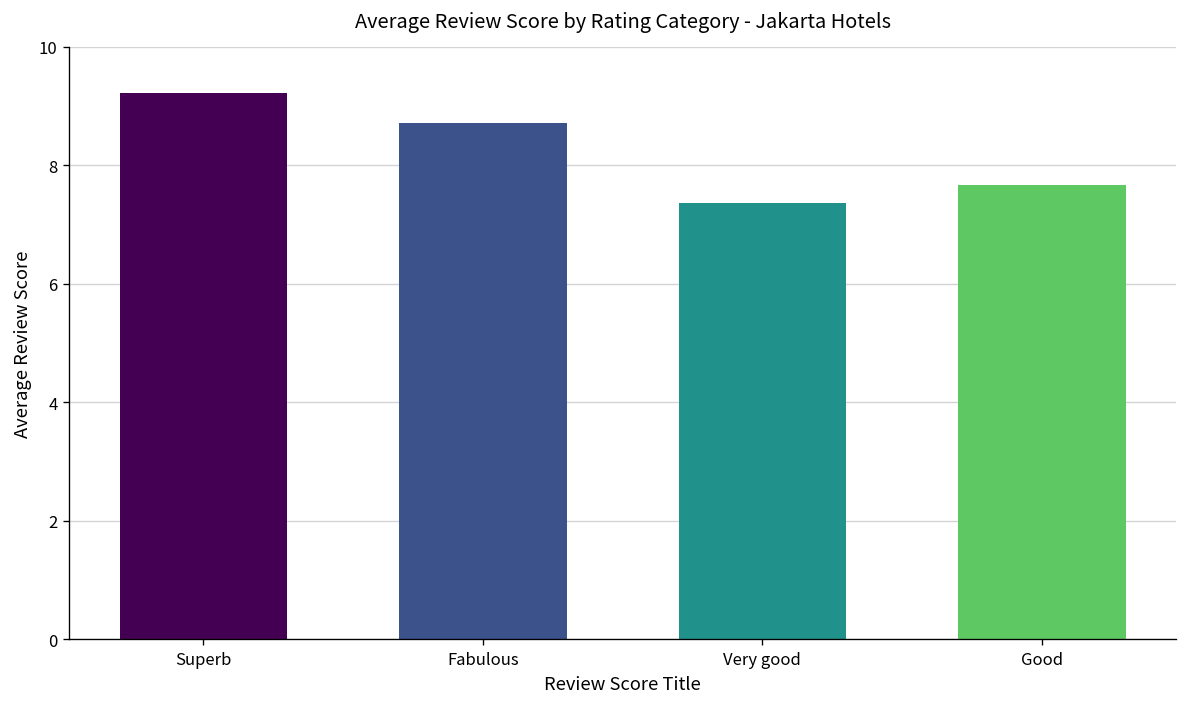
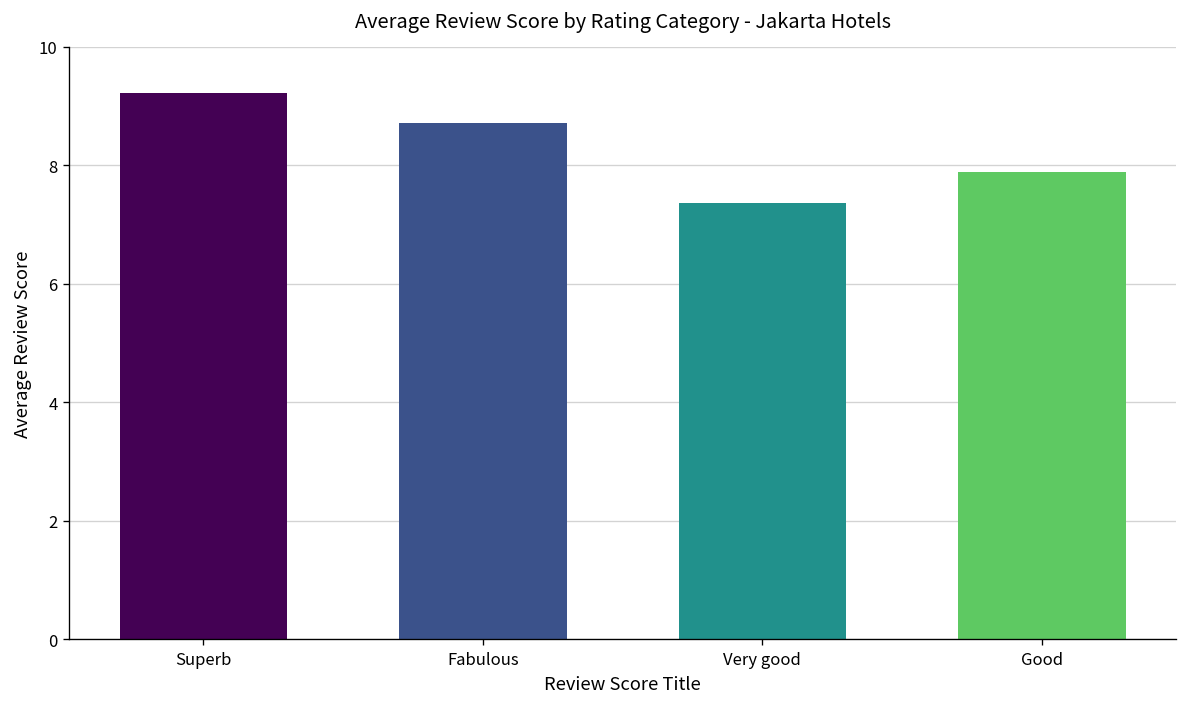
  {
    "Superb": 9.2,
    "Fabulous": 8.7,
    "Very good": 7.4,
-   "Good": 7.7
+   "Good": 7.9
  }
